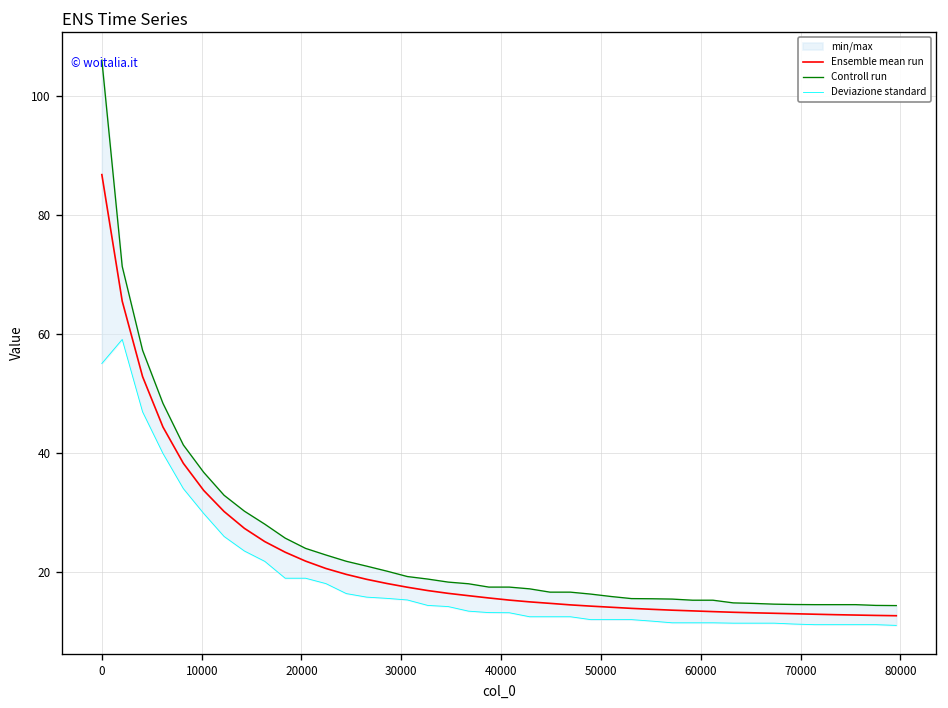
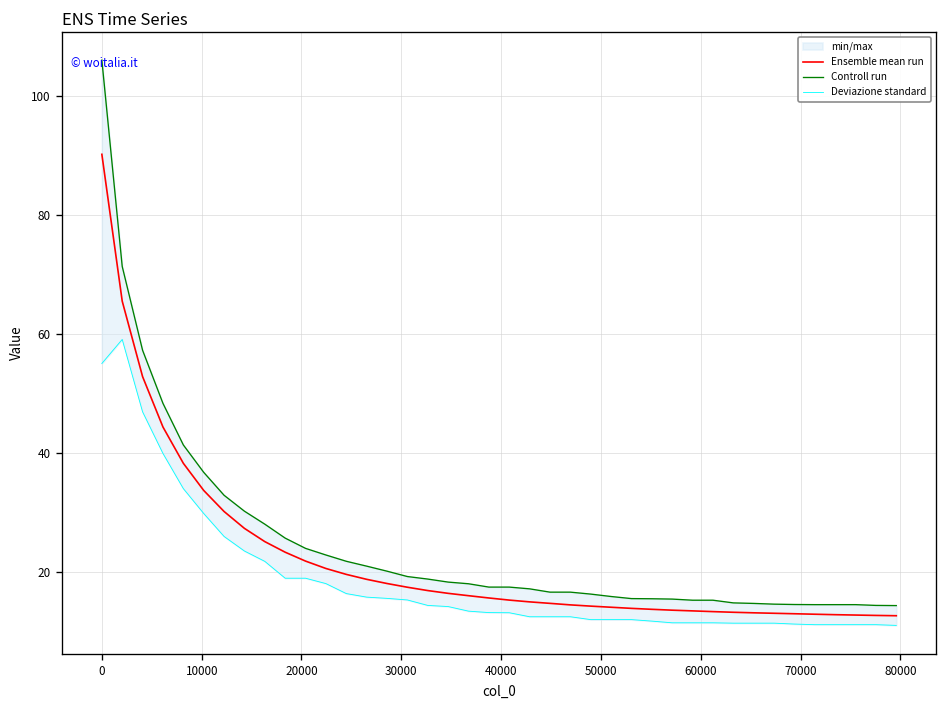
  {
    "Ensemble mean run": {
-     "0": 87
+     "0": 90
    },
    "min/max": {
      "0": 106
    },
    "Deviazione standard": {
      "0": 55
    }
  }
